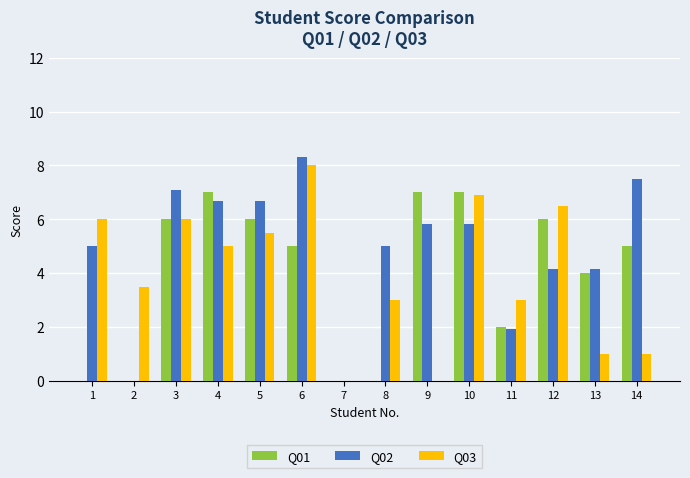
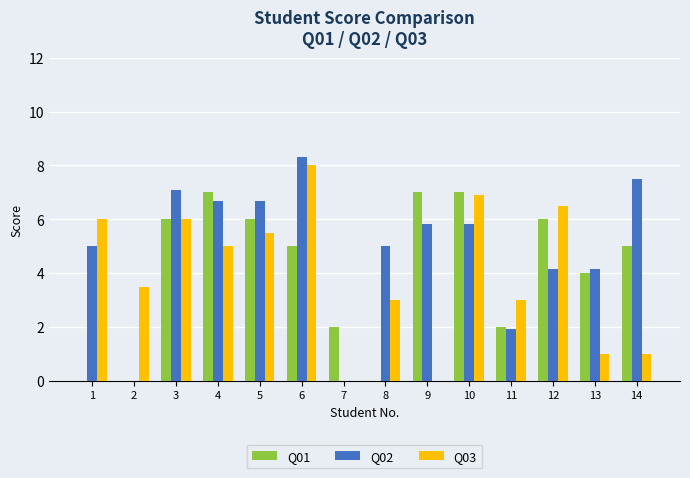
  {
    "Q01": {
      "1": 0,
      "2": 0,
      "3": 6,
      "4": 7,
      "5": 6,
      "6": 5,
-     "7": 0,
+     "7": 2,
      "8": 0,
      "9": 7,
      "10": 7,
      "11": 2,
      "12": 6,
      "13": 4,
      "14": 5
    },
    "Q02": {
      "1": 5,
      "2": 0,
      "3": 7.1,
      "4": 6.7,
      "5": 6.7,
      "6": 8.3,
      "7": 0,
      "8": 5,
      "9": 5.8,
      "10": 5.8,
      "11": 2,
      "12": 4.2,
      "13": 4.2,
      "14": 7.5
    },
    "Q03": {
      "1": 6,
      "2": 3.5,
      "3": 6,
      "4": 5,
      "5": 5.5,
      "6": 8,
      "7": 0,
      "8": 3,
      "9": 0,
      "10": 6.9,
      "11": 3,
      "12": 6.5,
      "13": 1,
      "14": 1
    }
  }
